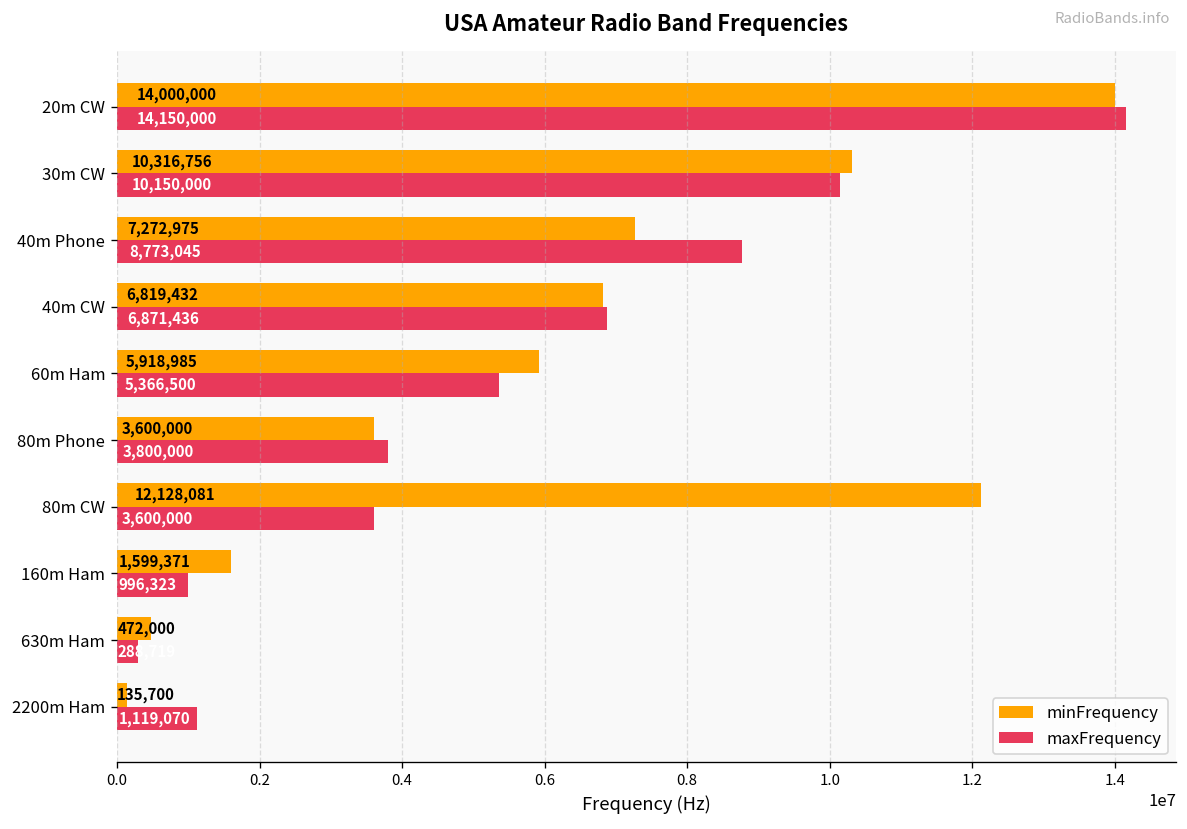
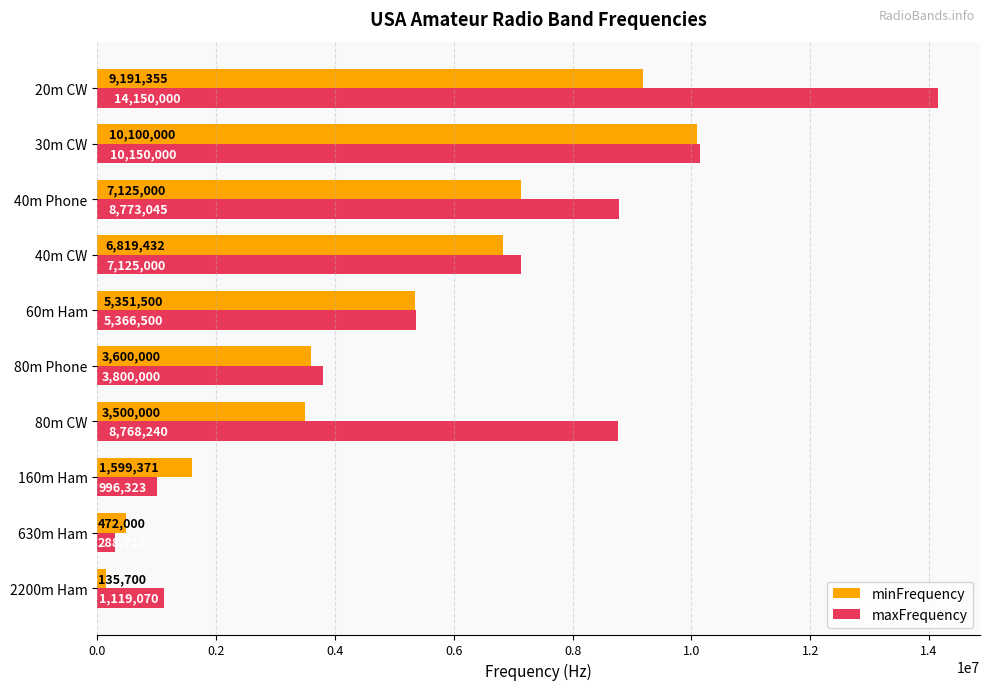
  {
    "minFrequency": {
-     "20m CW": "14,000,000",
-     "30m CW": "10,316,756",
-     "40m Phone": "7,272,975",
+     "20m CW": "9,191,355",
+     "30m CW": "10,100,000",
+     "40m Phone": "7,125,000",
      "40m CW": "6,819,432",
-     "60m Ham": "5,918,985",
+     "60m Ham": "5,351,500",
      "80m Phone": "3,600,000",
-     "80m CW": "12,128,081",
+     "80m CW": "3,500,000",
      "160m Ham": "1,599,371",
      "630m Ham": "472,000",
      "2200m Ham": "135,700"
    },
    "maxFrequency": {
      "20m CW": "14,150,000",
      "30m CW": "10,150,000",
      "40m Phone": "8,773,045",
-     "40m CW": "6,871,436",
+     "40m CW": "7,125,000",
      "60m Ham": "5,366,500",
      "80m Phone": "3,800,000",
-     "80m CW": "3,600,000",
+     "80m CW": "8,768,240",
      "160m Ham": "996,323",
      "2200m Ham": "1,119,070"
    }
  }
